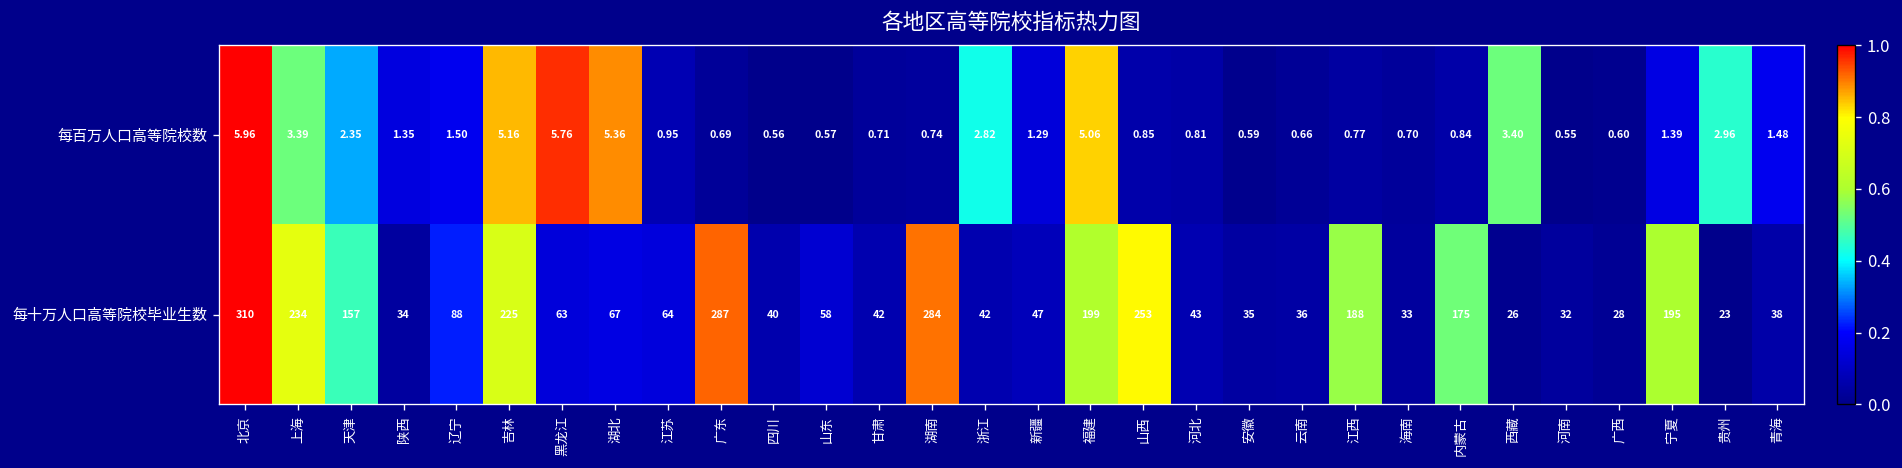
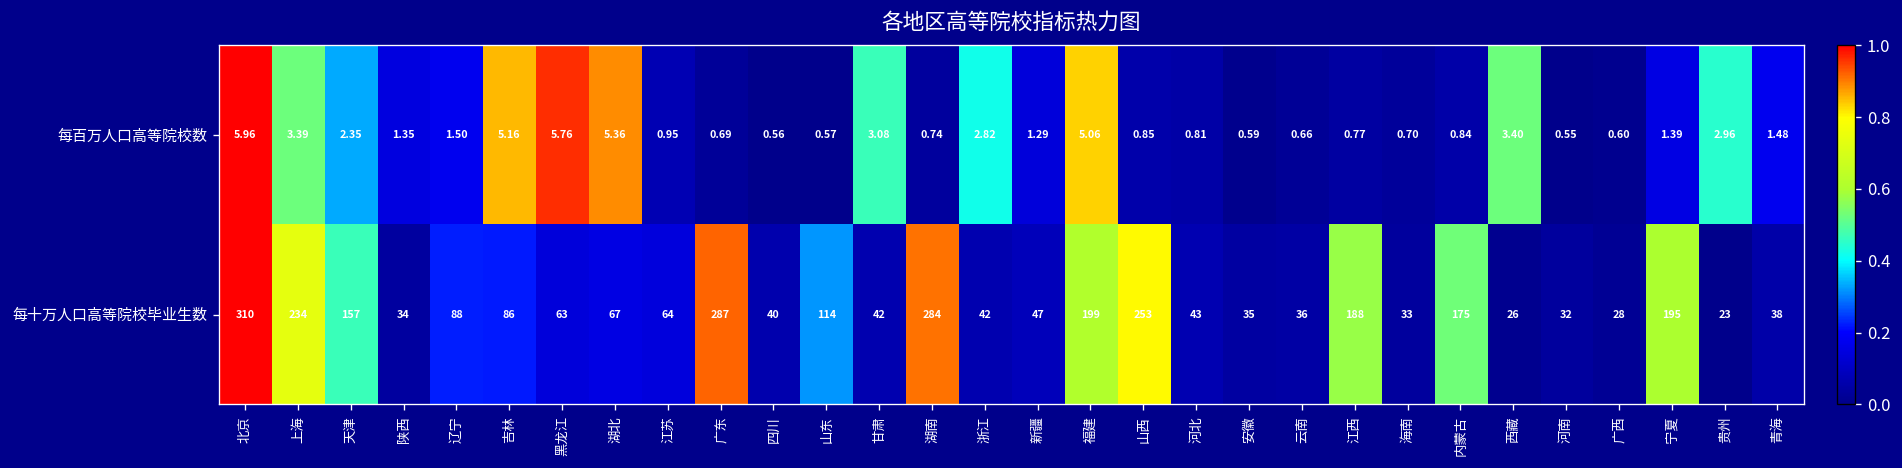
  {
    "每百万人口高等院校数": {
      "北京": 5.96,
      "上海": 3.39,
      "天津": 2.35,
      "陕西": 1.35,
      "辽宁": 1.50,
      "吉林": 5.16,
      "黑龙江": 5.76,
      "湖北": 5.36,
      "江苏": 0.95,
      "广东": 0.69,
      "四川": 0.56,
      "山东": 0.57,
-     "甘肃": 0.71,
+     "甘肃": 3.08,
      "湖南": 0.74,
      "浙江": 2.82,
      "新疆": 1.29,
      "福建": 5.06,
      "山西": 0.85,
      "河北": 0.81,
      "安徽": 0.59,
      "云南": 0.66,
      "江西": 0.77,
      "海南": 0.70,
      "内蒙古": 0.84,
      "西藏": 3.40,
      "河南": 0.55,
      "广西": 0.60,
      "宁夏": 1.39,
      "贵州": 2.96,
      "青海": 1.48
    },
    "每十万人口高等院校毕业生数": {
      "北京": 310,
      "上海": 234,
      "天津": 157,
      "陕西": 34,
      "辽宁": 88,
-     "吉林": 225,
+     "吉林": 86,
      "黑龙江": 63,
      "湖北": 67,
      "江苏": 64,
      "广东": 287,
      "四川": 40,
-     "山东": 58,
+     "山东": 114,
      "甘肃": 42,
      "湖南": 284,
      "浙江": 42,
      "新疆": 47,
      "福建": 199,
      "山西": 253,
      "河北": 43,
      "安徽": 35,
      "云南": 36,
      "江西": 188,
      "海南": 33,
      "内蒙古": 175,
      "西藏": 26,
      "河南": 32,
      "广西": 28,
      "宁夏": 195,
      "贵州": 23,
      "青海": 38
    }
  }
